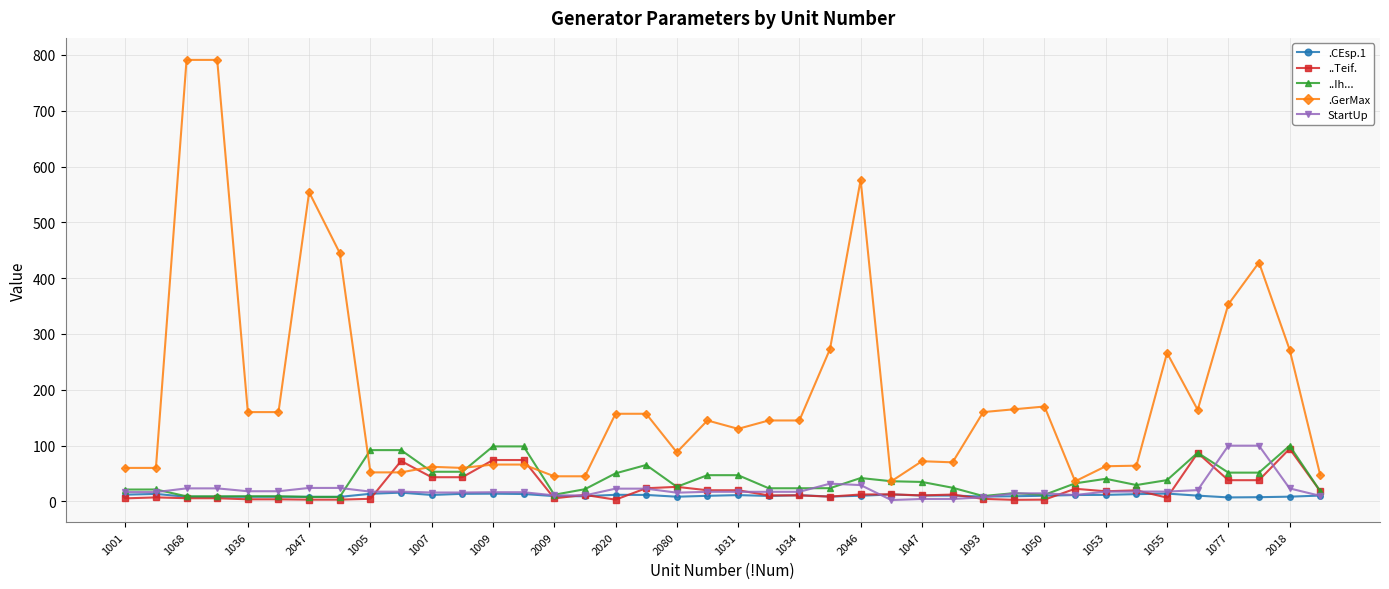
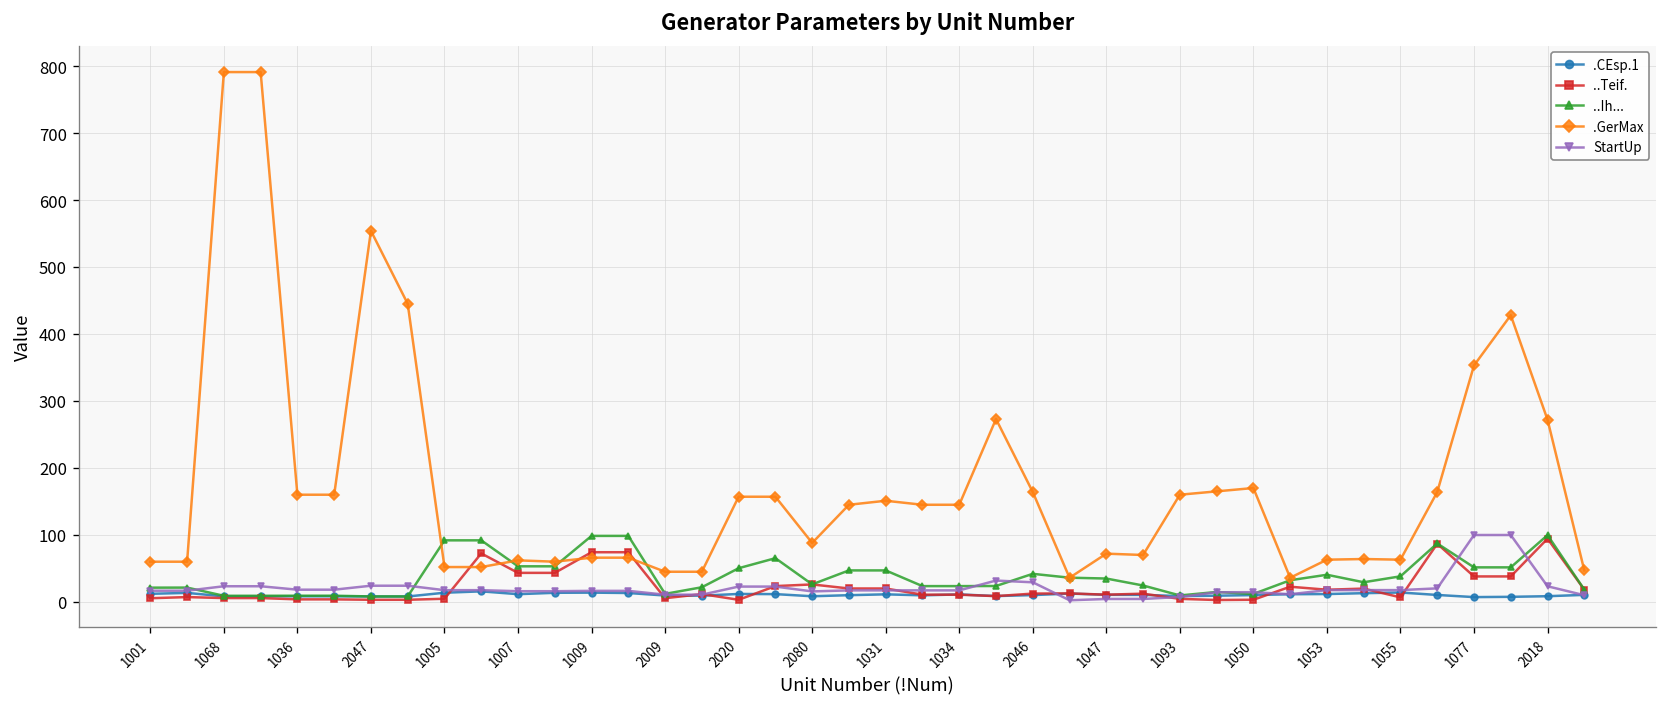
  {
    ".CEsp.1": {
      "1001": 10,
      "2020": 10,
      "2080": 10,
      "1031": 10,
      "1053": 10,
      "1077": 10,
      "2018": 10
    },
    "..Teif.": {
      "1001": 10,
      "1036": 0,
      "2047": 0,
      "1005": 0,
      "1007": 40,
      "1009": 70,
      "2020": 0,
      "1050": 0,
      "1055": 10,
      "1077": 40,
      "2018": 90
    },
    "..Ih...": {
      "1001": 20,
      "1005": 90,
      "1007": 50,
      "1009": 100,
      "2020": 50,
      "1031": 50,
      "1034": 20,
      "2046": 40,
      "1047": 30,
      "1053": 40,
      "1055": 40,
      "1077": 50,
      "2018": 100
    },
    ".GerMax": {
      "1001": 60,
      "1068": 790,
      "1036": 160,
      "2047": 550,
      "1005": 50,
      "1007": 60,
      "1009": 70,
      "2009": 50,
      "2020": 160,
      "2080": 90,
-     "1031": 130,
+     "1031": 150,
      "1034": 150,
-     "2046": 580,
+     "2046": 160,
      "1047": 70,
      "1093": 160,
      "1050": 170,
      "1053": 60,
-     "1055": 270,
+     "1055": 60,
      "1077": 350,
      "2018": 270
    },
    "StartUp": {
      "1001": 20,
      "1068": 20,
      "1036": 20,
      "2047": 20,
      "2020": 20,
      "2080": 20,
      "1034": 20,
      "2046": 30,
      "1047": 0,
      "1077": 100,
      "2018": 20
    }
  }
